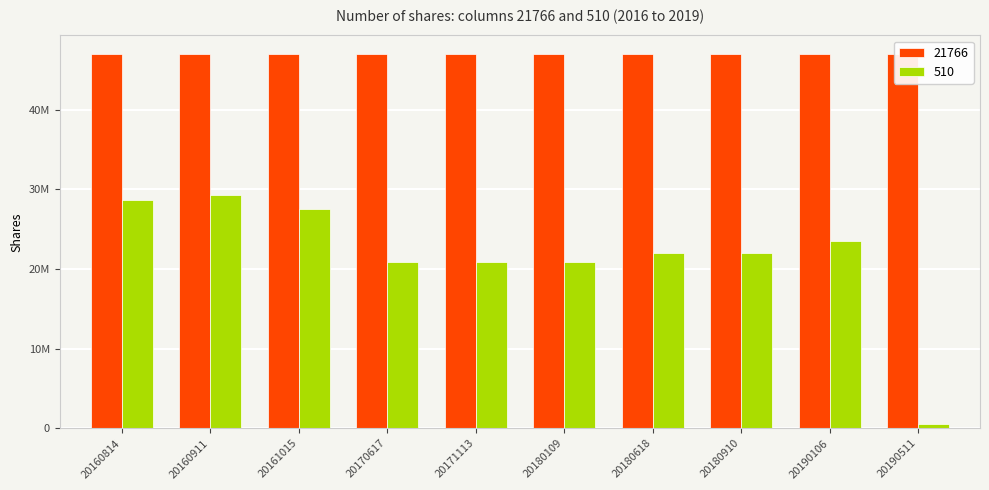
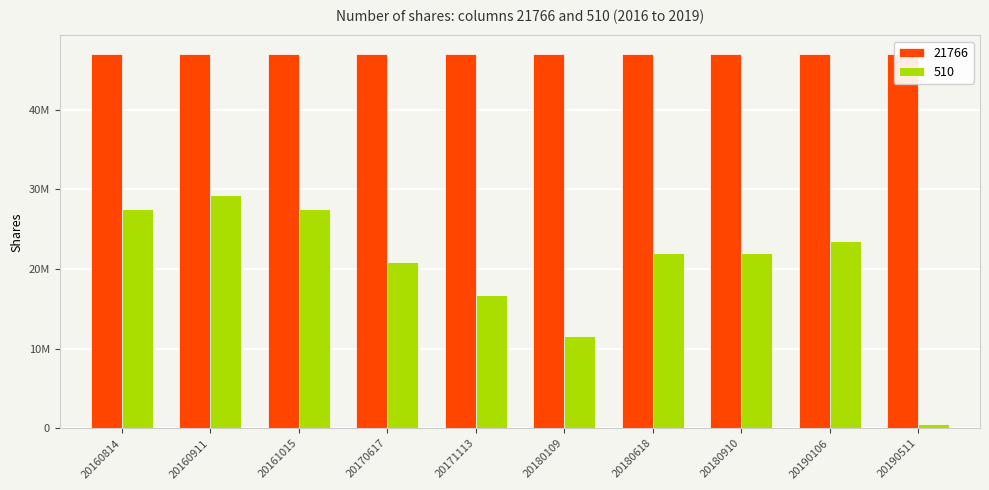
  {
    "21766": {
      "20160814": 47000000,
      "20160911": 47000000,
      "20161015": 47000000,
      "20170617": 47000000,
      "20171113": 47000000,
      "20180109": 47000000,
      "20180618": 47000000,
      "20180910": 47000000,
      "20190106": 47000000
    },
    "510": {
-     "20160814": 29000000,
+     "20160814": 28000000,
      "20160911": 29000000,
      "20161015": 28000000,
      "20170617": 21000000,
-     "20171113": 21000000,
-     "20180109": 21000000,
+     "20171113": 17000000,
+     "20180109": 12000000,
      "20180618": 22000000,
      "20180910": 22000000,
      "20190106": 24000000,
      "20190511": 1000000
    }
  }
